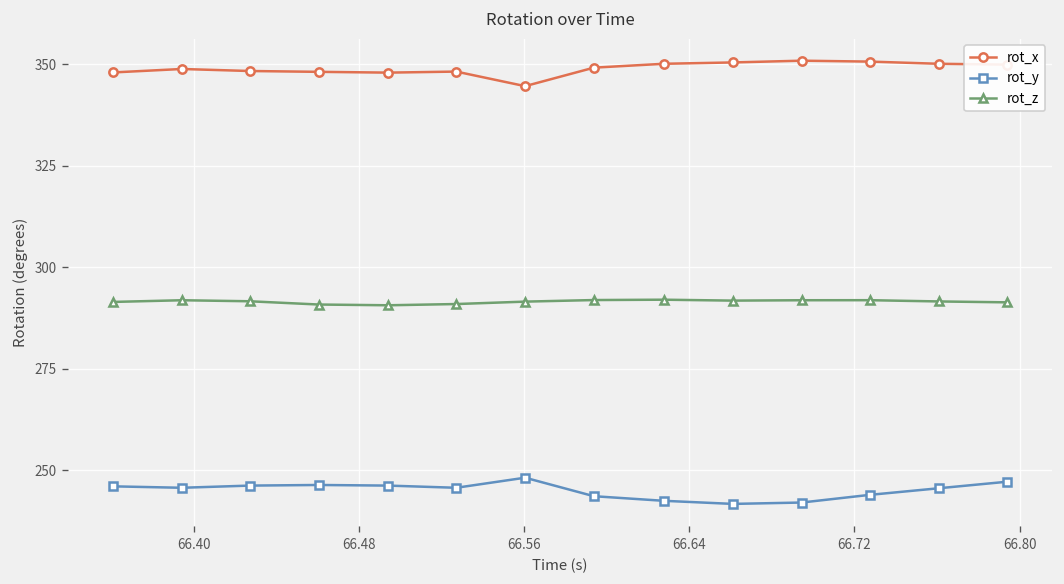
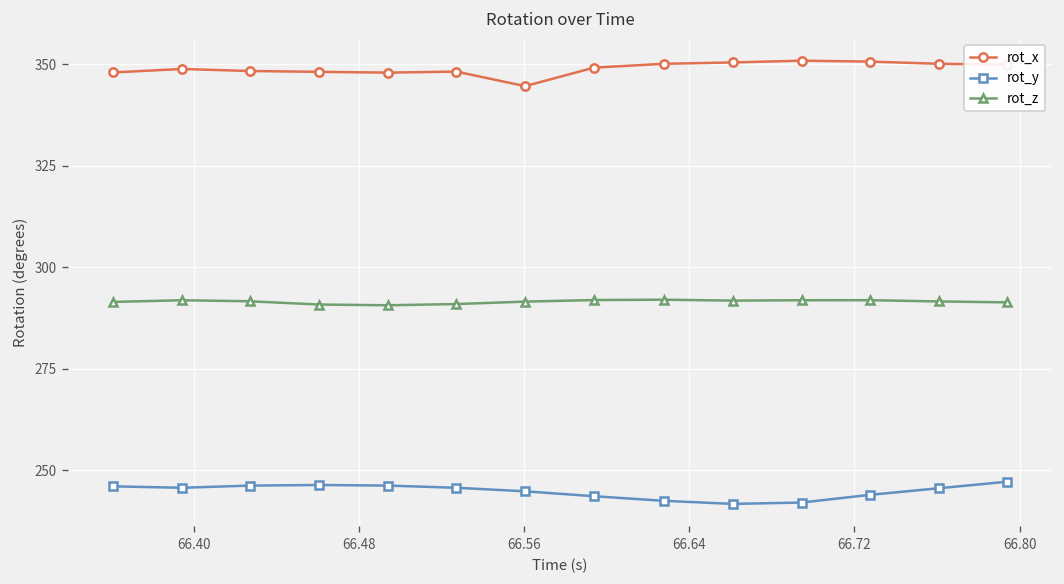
  {
    "rot_x": {
      "66.56": 345
    },
    "rot_y": {
-     "66.56": 248
+     "66.56": 245
    },
    "rot_z": {
      "66.56": 292
    }
  }
